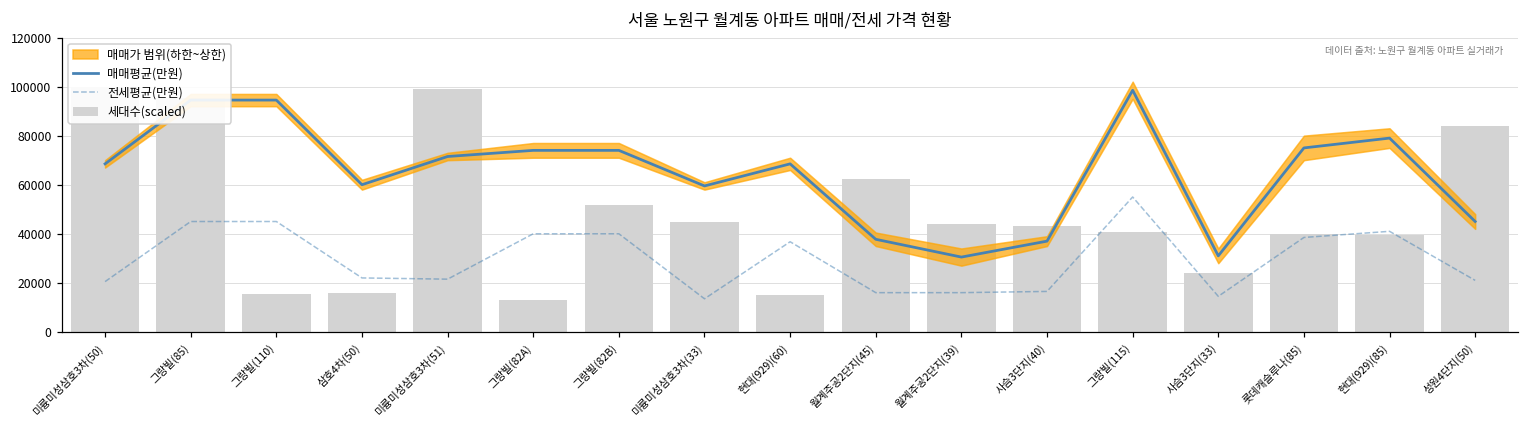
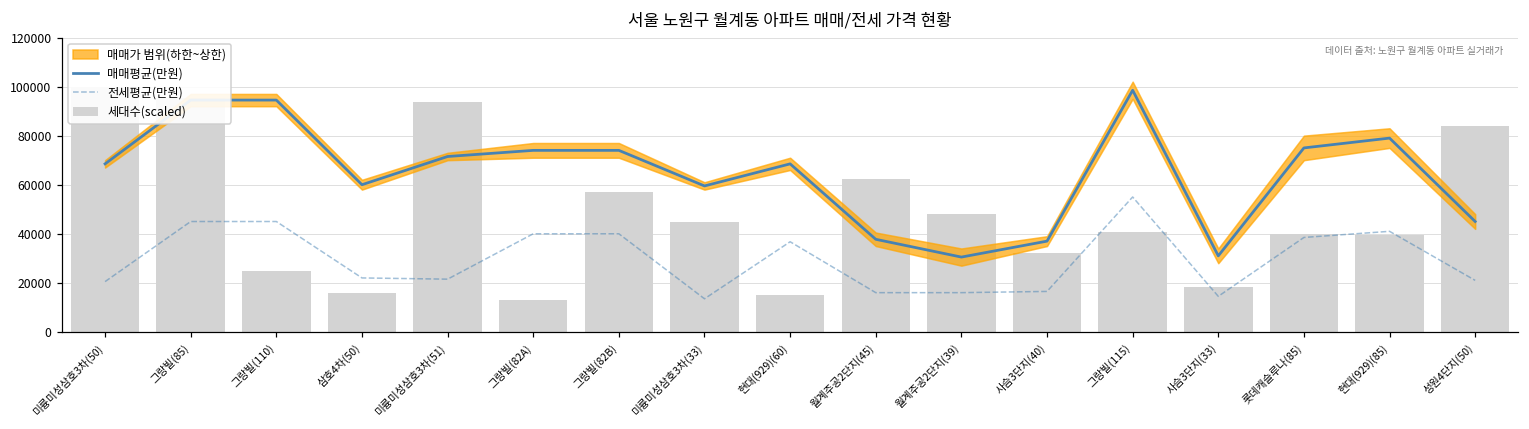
  {
    "세대수(scaled)": {
-     "그랑빌(110)": 15000,
+     "그랑빌(110)": 25000,
      "삼호4차(50)": 16000,
-     "미륭미성삼호3차(51)": 99000,
+     "미륭미성삼호3차(51)": 94000,
      "그랑빌(82A)": 13000,
-     "그랑빌(82B)": 52000,
+     "그랑빌(82B)": 57000,
      "미륭미성삼호3차(33)": 45000,
      "현대(929)(60)": 15000,
      "월계주공2단지(45)": 62000,
-     "월계주공2단지(39)": 44000,
-     "사슴3단지(40)": 43000,
+     "월계주공2단지(39)": 48000,
+     "사슴3단지(40)": 32000,
      "그랑빌(115)": 41000,
-     "사슴3단지(33)": 24000,
+     "사슴3단지(33)": 18000,
      "롯데캐슬루나(85)": 40000,
      "현대(929)(85)": 39000,
      "성원4단지(50)": 84000
    }
  }
